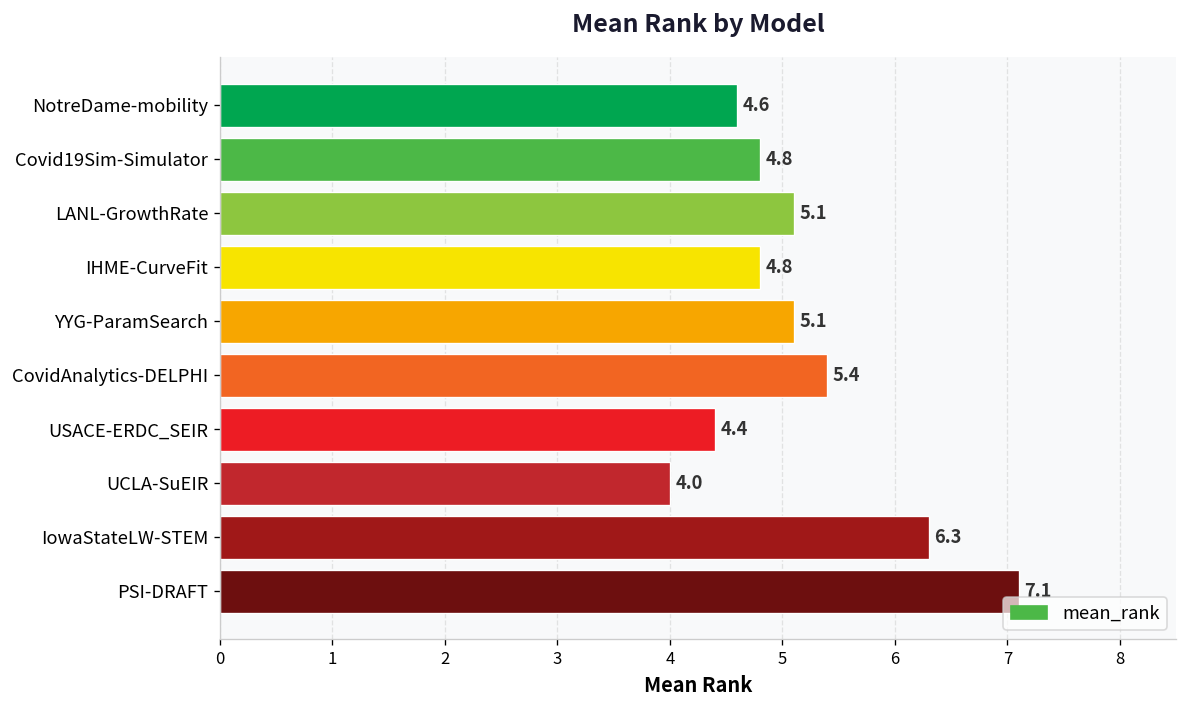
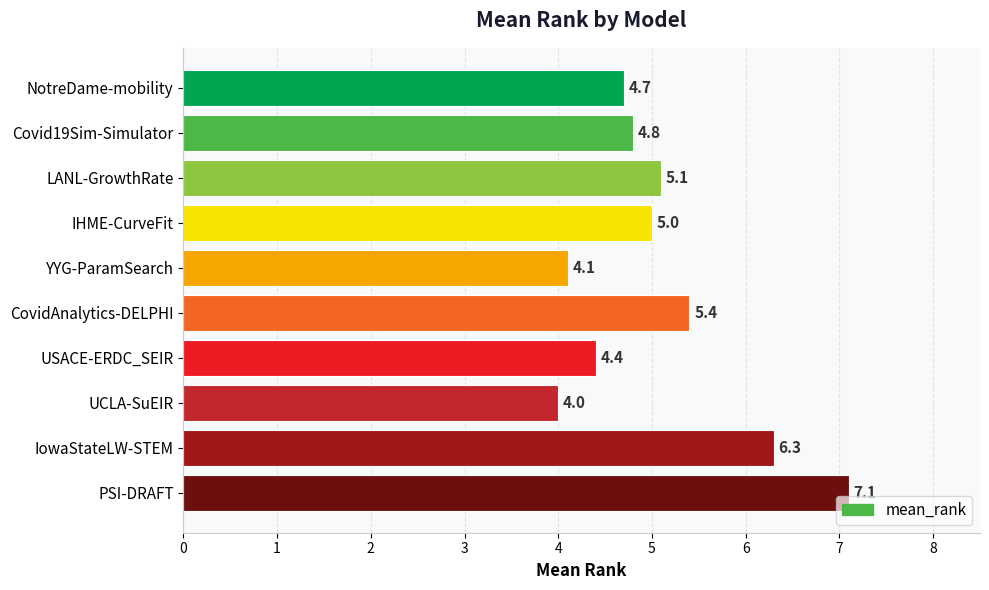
  {
-   "NotreDame-mobility": 4.6,
+   "NotreDame-mobility": 4.7,
    "Covid19Sim-Simulator": 4.8,
    "LANL-GrowthRate": 5.1,
-   "IHME-CurveFit": 4.8,
-   "YYG-ParamSearch": 5.1,
+   "IHME-CurveFit": 5.0,
+   "YYG-ParamSearch": 4.1,
    "CovidAnalytics-DELPHI": 5.4,
    "USACE-ERDC_SEIR": 4.4,
    "UCLA-SuEIR": 4.0,
    "IowaStateLW-STEM": 6.3
  }
